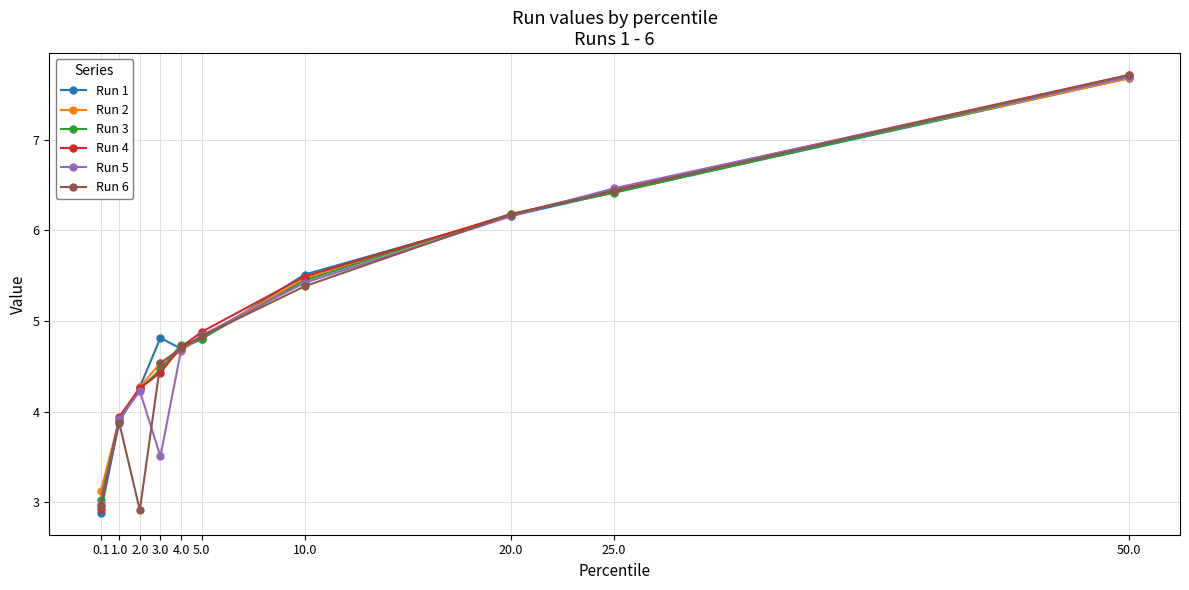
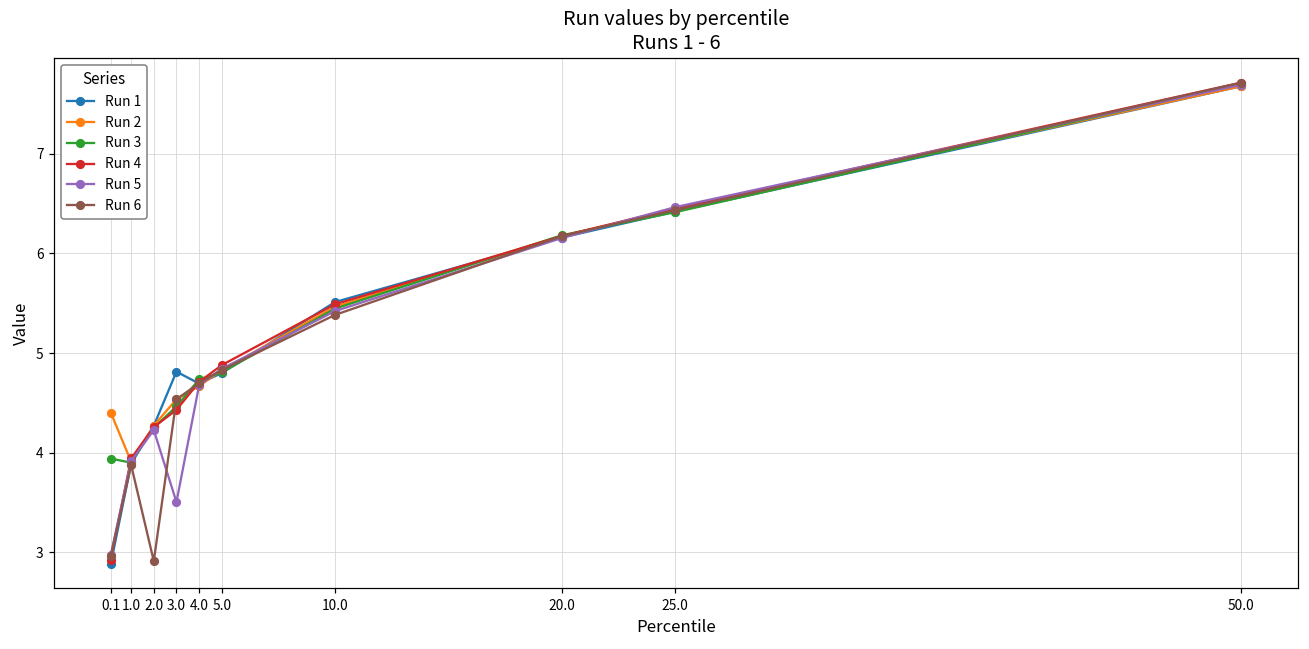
  {
    "Run 1": {
      "0.1": 2.9,
      "3.0": 4.8
    },
    "Run 2": {
-     "0.1": 3.1
+     "0.1": 4.4
    },
    "Run 3": {
-     "0.1": 3.0,
+     "0.1": 3.9,
      "3.0": 4.5
    },
    "Run 4": {
      "0.1": 2.9,
      "3.0": 4.4,
      "5.0": 4.9
    },
    "Run 5": {
      "3.0": 3.5
    },
    "Run 6": {
      "2.0": 2.9,
      "10.0": 5.4
    }
  }
